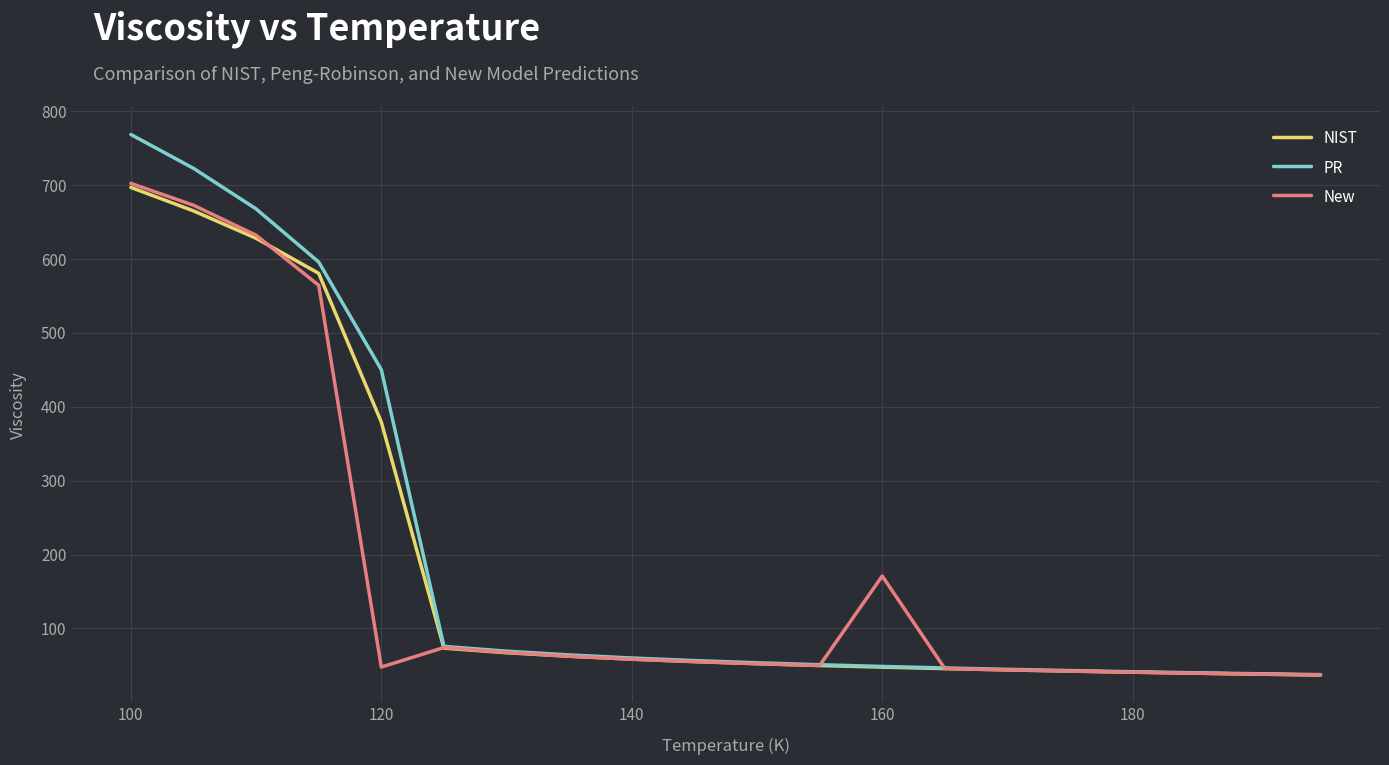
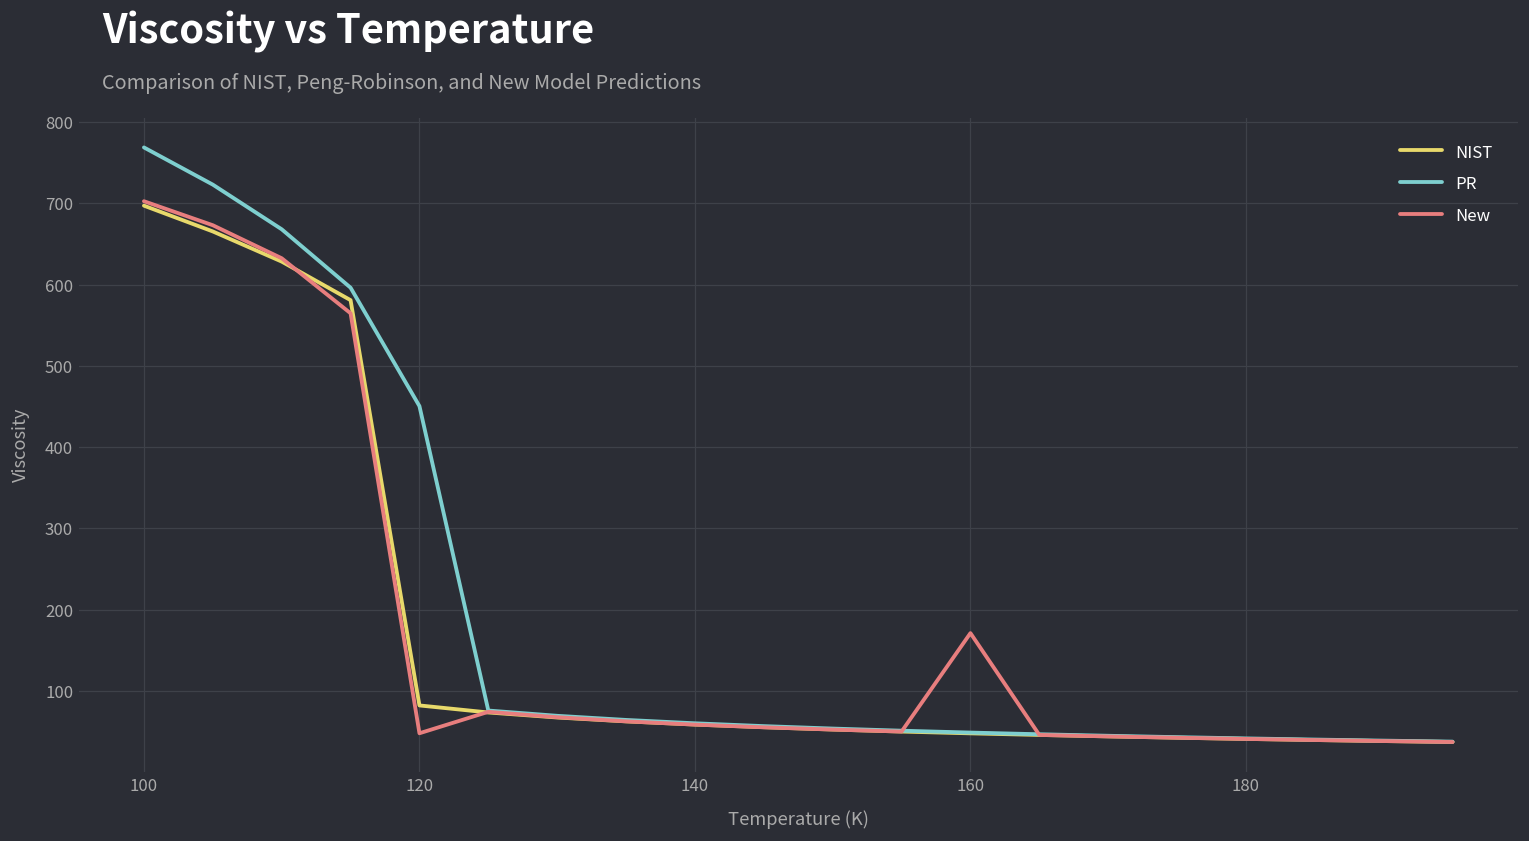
  {
    "NIST": {
      "100": 700,
-     "120": 380
+     "120": 80
    },
    "PR": {
      "100": 770,
      "120": 450
    },
    "New": {
      "100": 700,
      "120": 50,
      "160": 170
    }
  }
